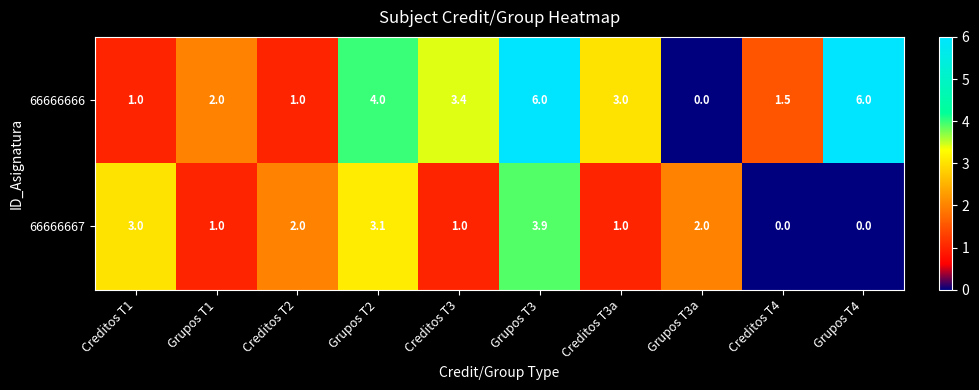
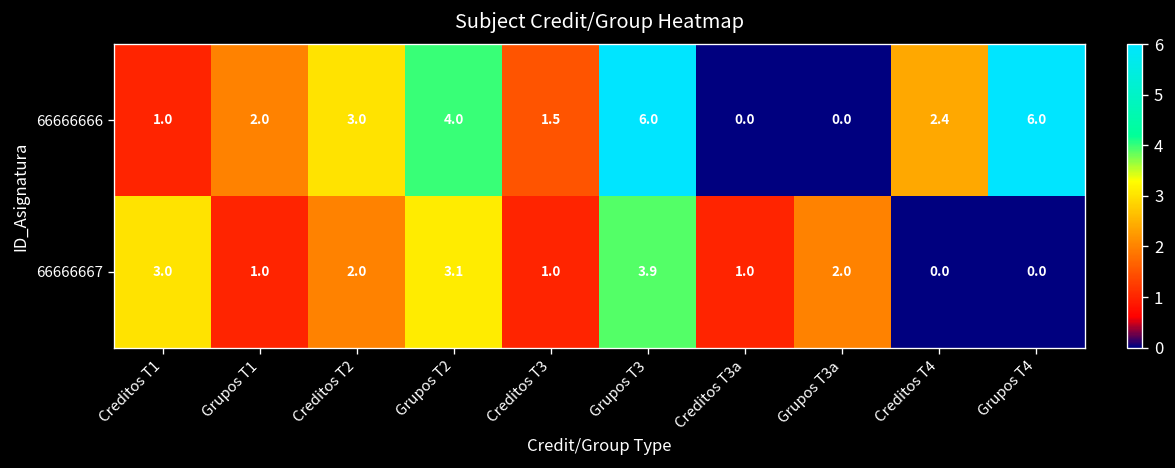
  {
    "66666666": {
      "Creditos T1": 1.0,
      "Grupos T1": 2.0,
-     "Creditos T2": 1.0,
+     "Creditos T2": 3.0,
      "Grupos T2": 4.0,
-     "Creditos T3": 3.4,
+     "Creditos T3": 1.5,
      "Grupos T3": 6.0,
-     "Creditos T3a": 3.0,
+     "Creditos T3a": 0.0,
      "Grupos T3a": 0.0,
-     "Creditos T4": 1.5,
+     "Creditos T4": 2.4,
      "Grupos T4": 6.0
    },
    "66666667": {
      "Creditos T1": 3.0,
      "Grupos T1": 1.0,
      "Creditos T2": 2.0,
      "Grupos T2": 3.1,
      "Creditos T3": 1.0,
      "Grupos T3": 3.9,
      "Creditos T3a": 1.0,
      "Grupos T3a": 2.0,
      "Creditos T4": 0.0,
      "Grupos T4": 0.0
    }
  }
